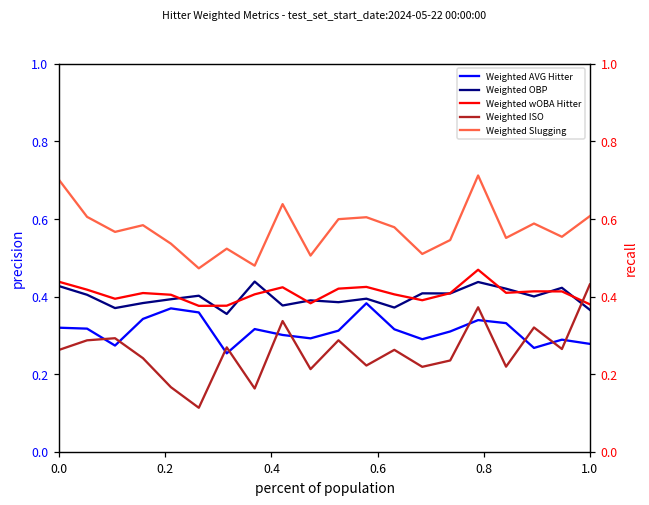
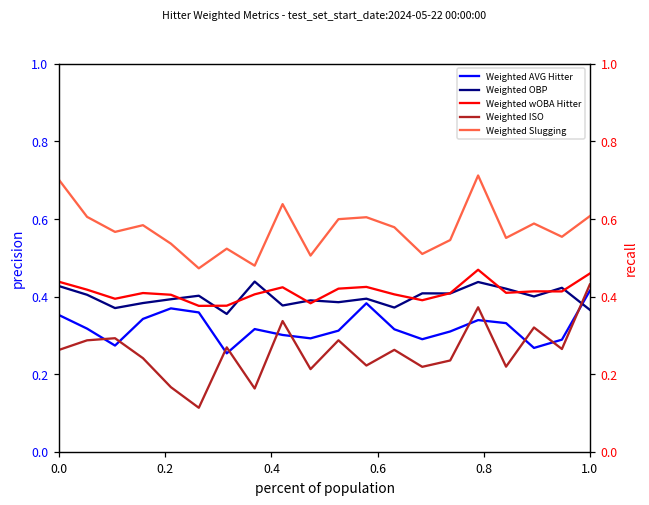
  {
    "Weighted AVG Hitter": {
-     "0.0": 0.32,
-     "1.0": 0.28
+     "0.0": 0.35,
+     "1.0": 0.42
    },
    "Weighted OBP": {
      "0.0": 0.43,
      "1.0": 0.37
    },
    "Weighted wOBA Hitter": {
      "0.0": 0.44,
-     "1.0": 0.38
+     "1.0": 0.46
    },
    "Weighted ISO": {
      "0.0": 0.26,
      "1.0": 0.43
    },
    "Weighted Slugging": {
      "0.0": 0.70,
      "1.0": 0.61
    }
  }
